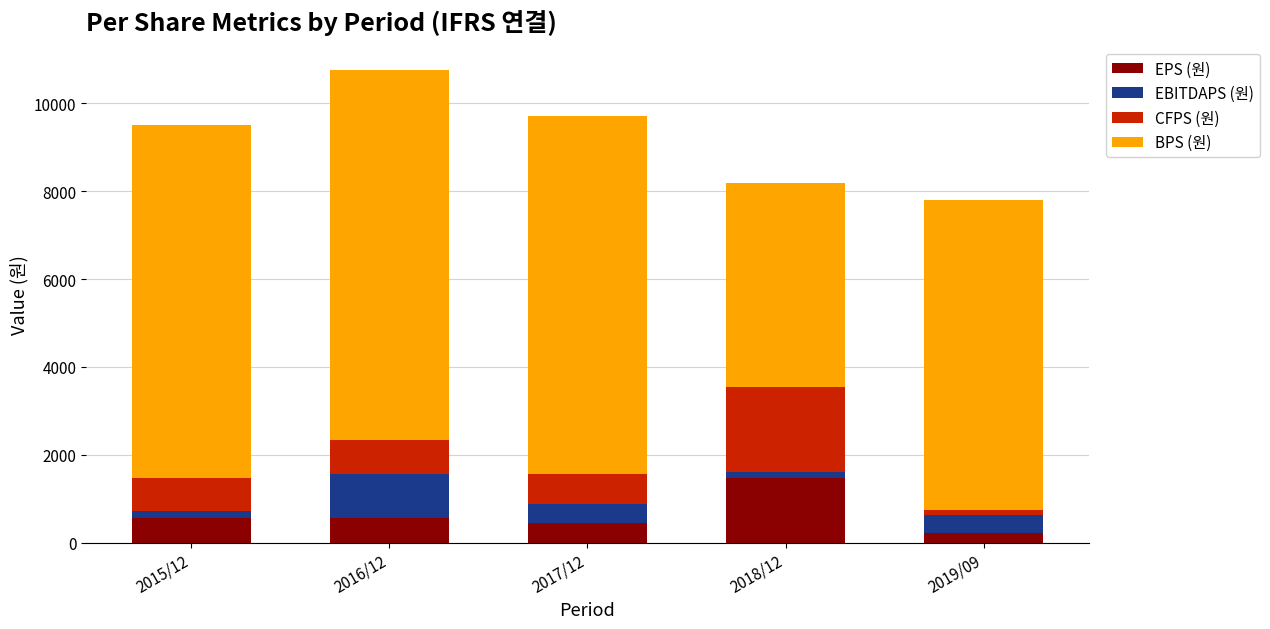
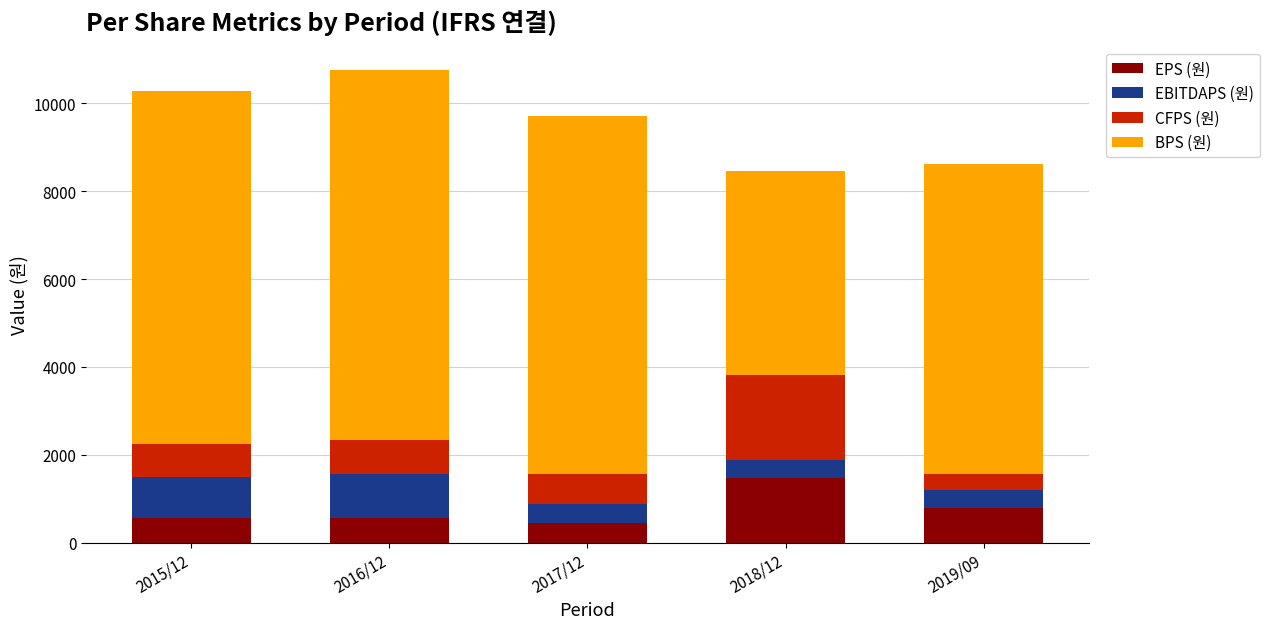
  {
    "EPS (원)": {
      "2015/12": 600,
      "2016/12": 600,
      "2017/12": 400,
      "2018/12": 1500,
-     "2019/09": 200
+     "2019/09": 800
    },
    "EBITDAPS (원)": {
-     "2015/12": 100,
+     "2015/12": 900,
      "2016/12": 1000,
      "2017/12": 400,
-     "2018/12": 100,
+     "2018/12": 400,
      "2019/09": 400
    },
    "CFPS (원)": {
      "2015/12": 800,
      "2016/12": 800,
      "2017/12": 700,
      "2018/12": 1900,
-     "2019/09": 100
+     "2019/09": 400
    },
    "BPS (원)": {
      "2015/12": 8000,
      "2016/12": 8400,
      "2017/12": 8200,
      "2018/12": 4600,
      "2019/09": 7100
    }
  }
